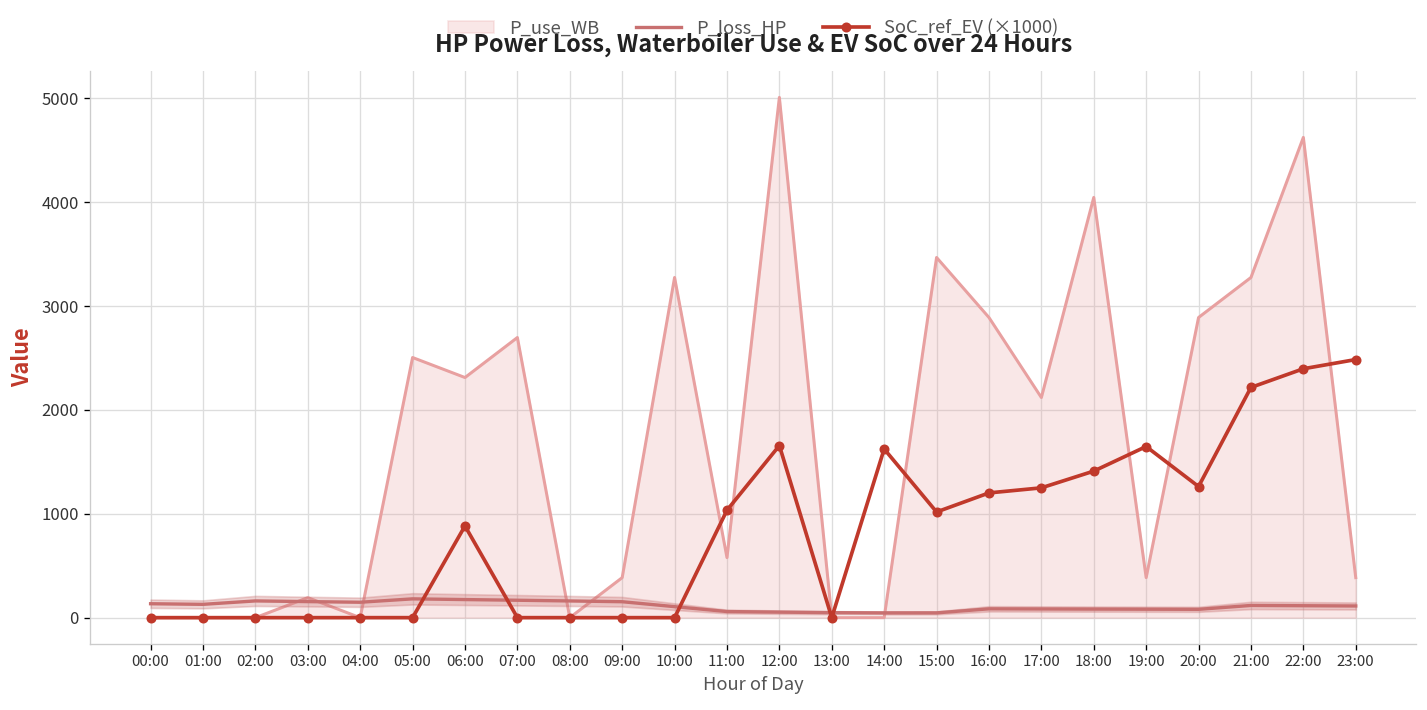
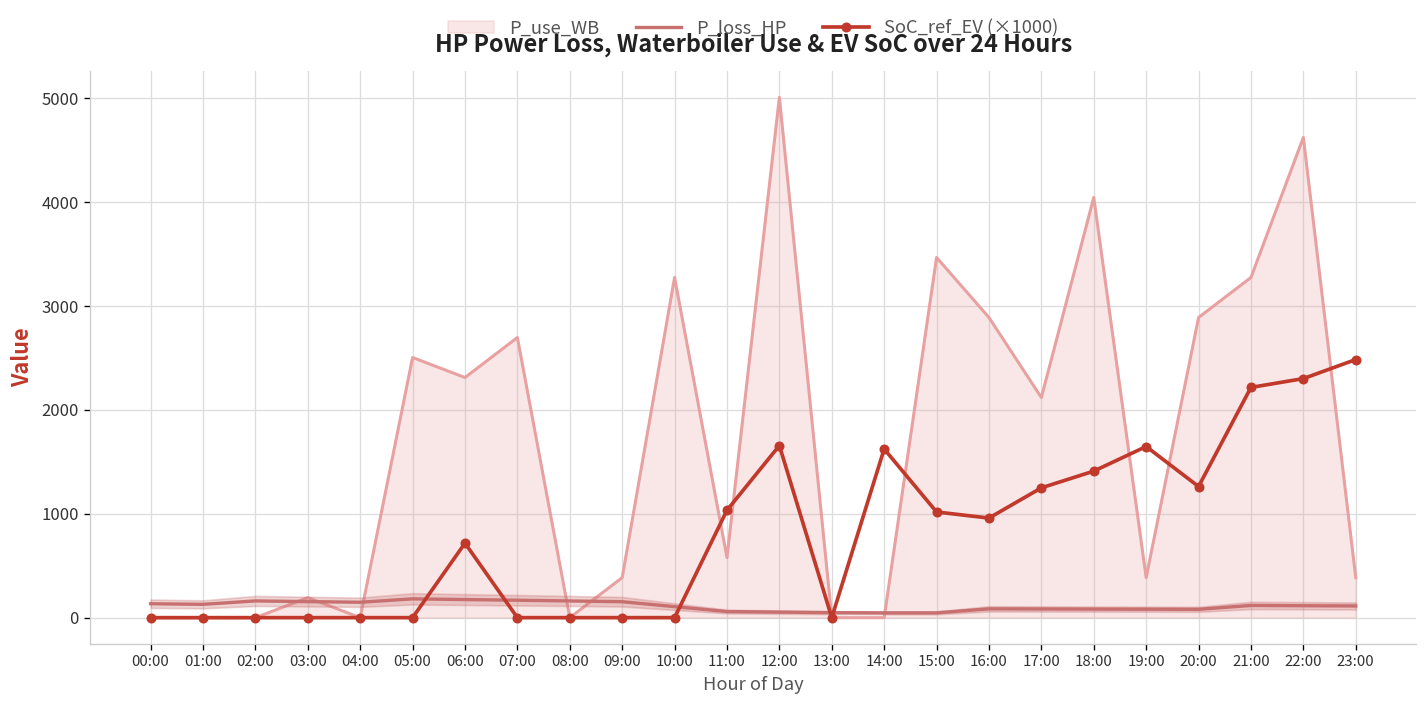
  {
    "SoC_ref_EV (×1000)": {
      "03:00": 0,
      "05:00": 0,
-     "06:00": 900,
+     "06:00": 700,
      "07:00": 0,
      "09:00": 0,
      "10:00": 0,
      "11:00": 1000,
      "12:00": 1700,
      "14:00": 1600,
      "15:00": 1000,
-     "16:00": 1200,
+     "16:00": 1000,
      "17:00": 1200,
      "18:00": 1400,
      "19:00": 1600,
      "20:00": 1300,
      "21:00": 2200,
-     "22:00": 2400,
+     "22:00": 2300,
      "23:00": 2500
    }
  }
